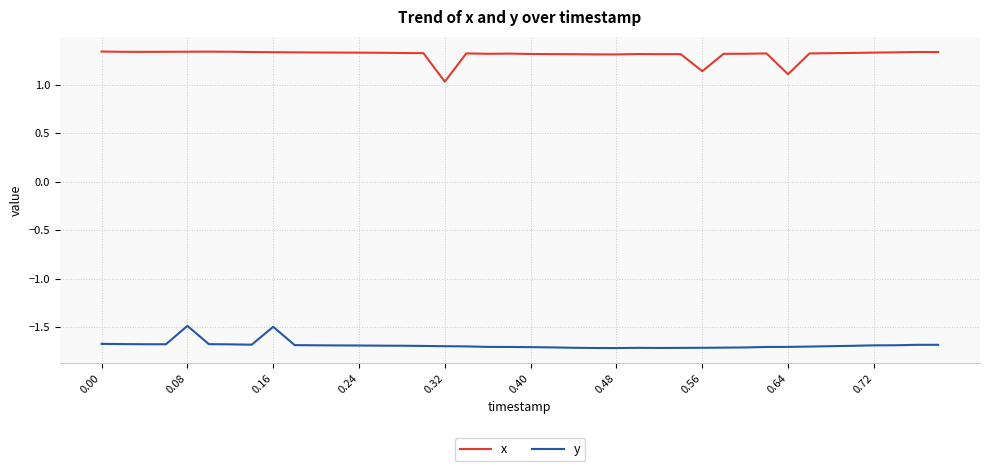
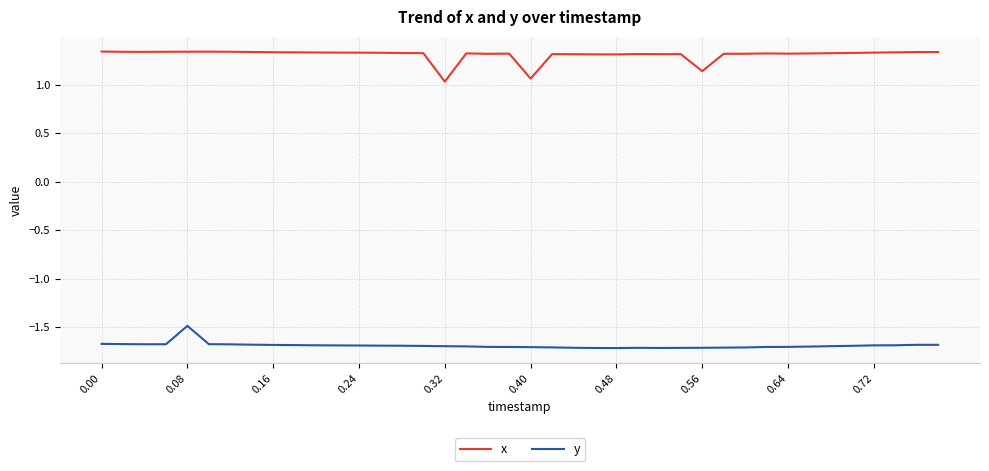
  {
    "x": {
      "0.00": 1.3,
      "0.08": 1.3,
      "0.16": 1.3,
      "0.24": 1.3,
      "0.32": 1.0,
-     "0.40": 1.3,
+     "0.40": 1.1,
      "0.48": 1.3,
      "0.56": 1.1,
-     "0.64": 1.1,
+     "0.64": 1.3,
      "0.72": 1.3
    },
    "y": {
      "0.00": -1.7,
      "0.08": -1.5,
-     "0.16": -1.5,
+     "0.16": -1.7,
      "0.24": -1.7,
      "0.32": -1.7,
      "0.40": -1.7,
      "0.48": -1.7,
      "0.56": -1.7,
      "0.64": -1.7,
      "0.72": -1.7
    }
  }
